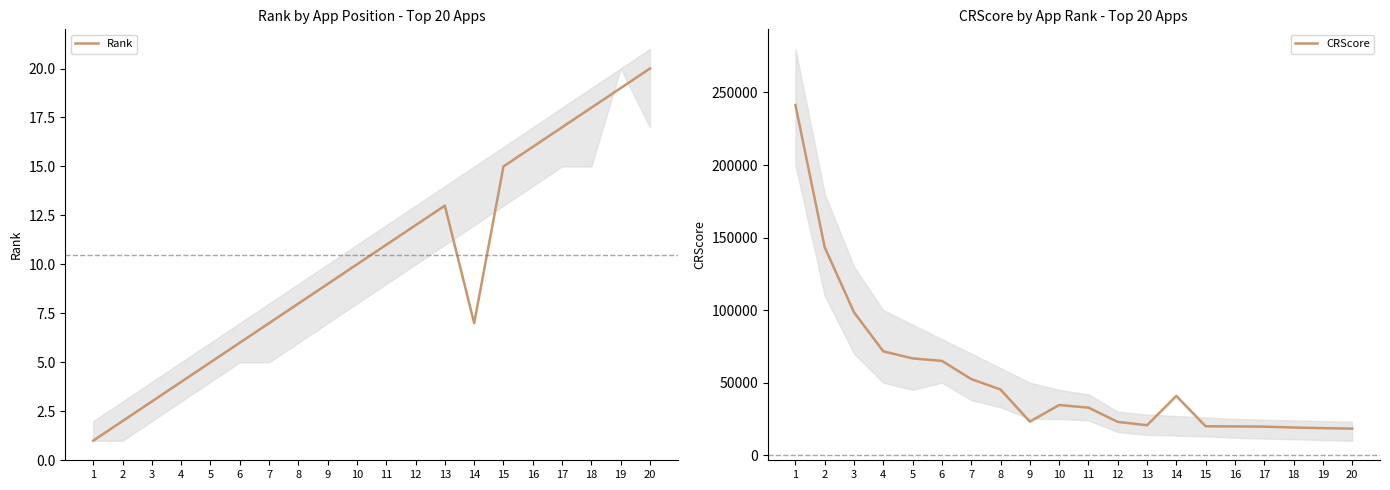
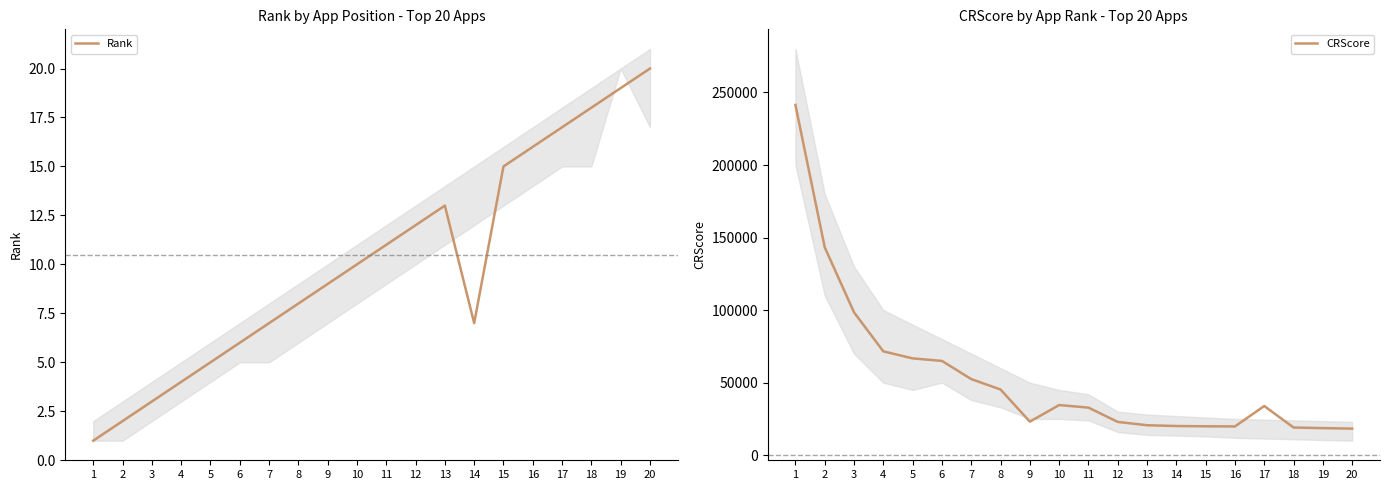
  {
    "Rank by App Position - Top 20 Apps": {
      "Rank": {
        "1": 1.0,
        "2": 2.0,
        "3": 3.0,
        "4": 4.0,
        "5": 5.0,
        "6": 6.0,
        "7": 7.0,
        "8": 8.0,
        "9": 9.0,
        "10": 10.0,
        "11": 11.0,
        "12": 12.0,
        "13": 13.0,
        "14": 7.0,
        "15": 15.0,
        "16": 16.0,
        "17": 17.0,
        "18": 18.0,
        "19": 19.0,
        "20": 20.0
      }
    },
    "CRScore by App Rank - Top 20 Apps": {
      "CRScore": {
        "1": 241000,
        "2": 143000,
        "3": 98000,
        "4": 72000,
        "5": 67000,
        "6": 65000,
        "7": 52000,
        "8": 45000,
        "9": 23000,
        "10": 35000,
        "11": 33000,
        "12": 23000,
        "13": 21000,
-       "14": 41000,
+       "14": 20000,
        "15": 20000,
        "16": 20000,
-       "17": 20000,
+       "17": 34000,
        "18": 19000,
        "19": 19000,
        "20": 18000
      }
    }
  }
